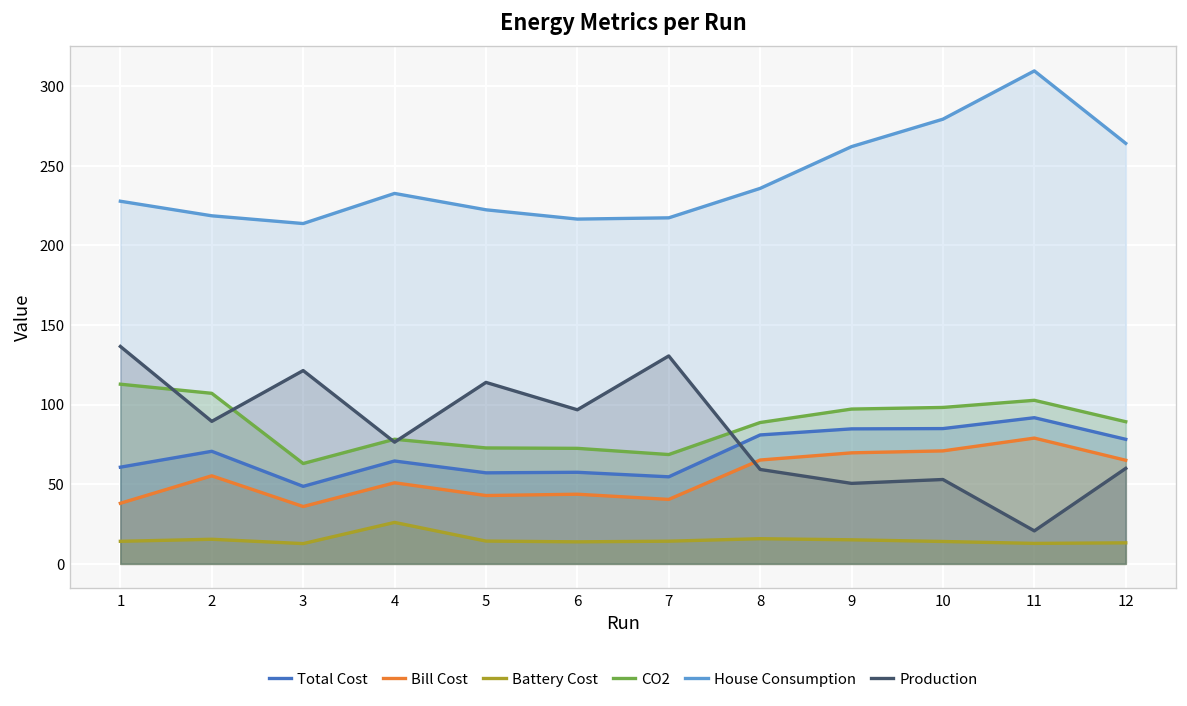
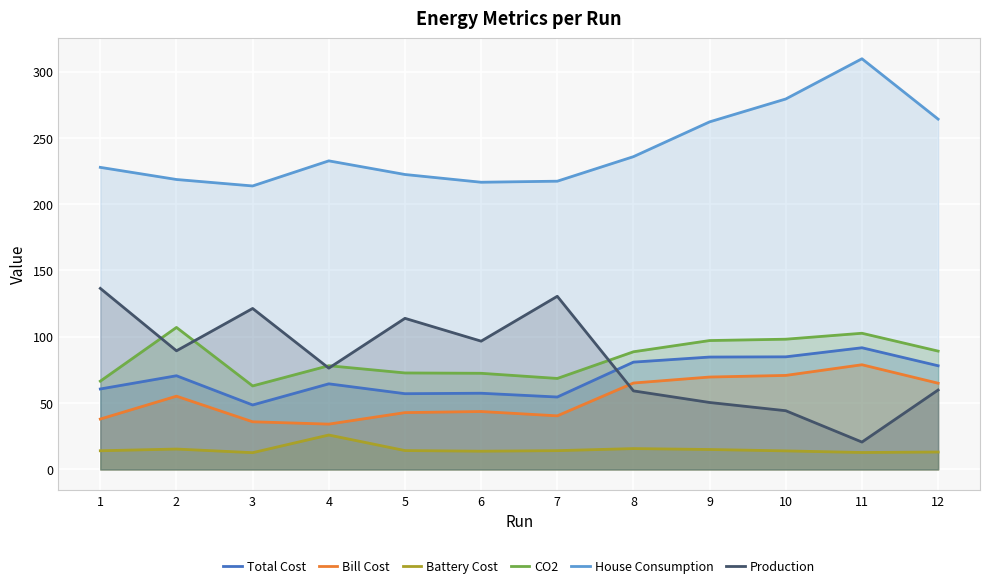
  {
    "Bill Cost": {
      "1": 38,
      "2": 55,
      "3": 36,
-     "4": 51,
+     "4": 34,
      "5": 43,
      "6": 44,
      "7": 40,
      "8": 65,
      "9": 70,
      "10": 71,
      "11": 79,
      "12": 65
    },
    "Battery Cost": {
      "1": 14,
      "2": 15,
      "3": 13,
      "4": 26,
      "5": 14,
      "6": 14,
      "7": 14,
      "8": 16,
      "9": 15,
      "10": 14,
      "11": 13,
      "12": 13
    },
    "CO2": {
-     "1": 113,
+     "1": 67,
      "2": 107,
      "3": 63,
      "5": 73,
      "6": 73,
      "7": 69,
      "8": 89,
      "9": 97,
      "10": 98,
      "11": 103,
      "12": 89
    },
    "Production": {
      "1": 137,
      "2": 89,
      "3": 121,
      "5": 114,
      "6": 97,
      "7": 131,
      "8": 59,
      "9": 51,
-     "10": 53,
+     "10": 44,
      "11": 21,
      "12": 60
    }
  }
